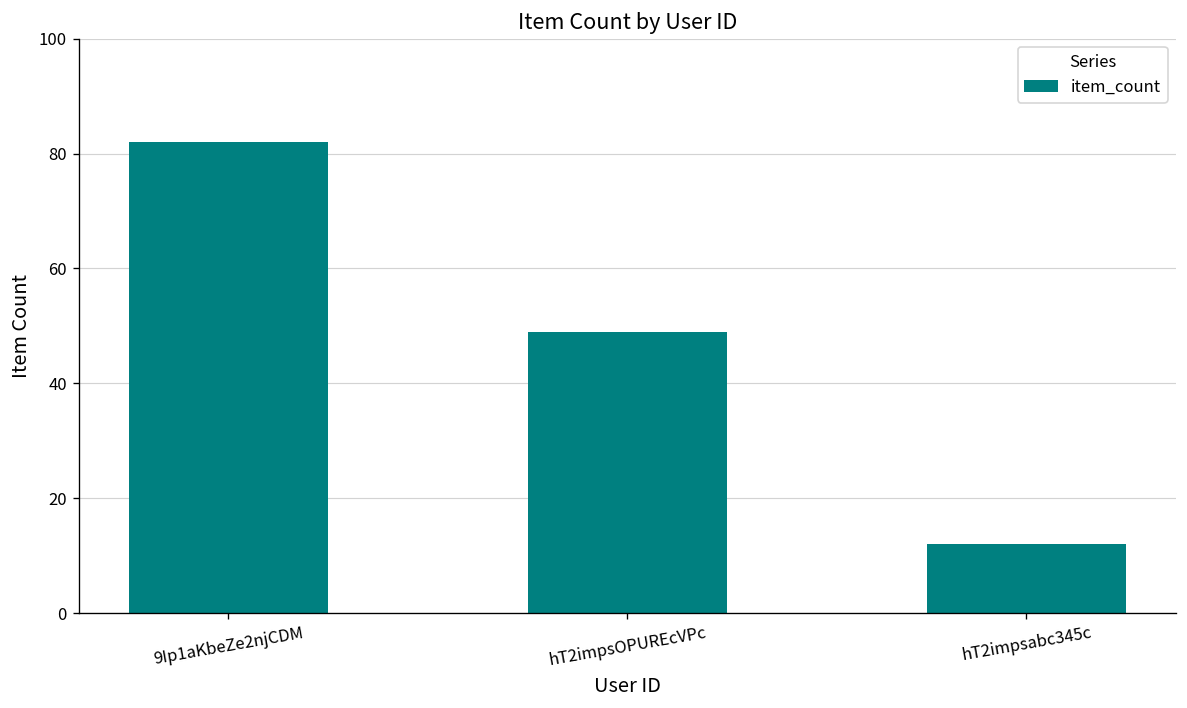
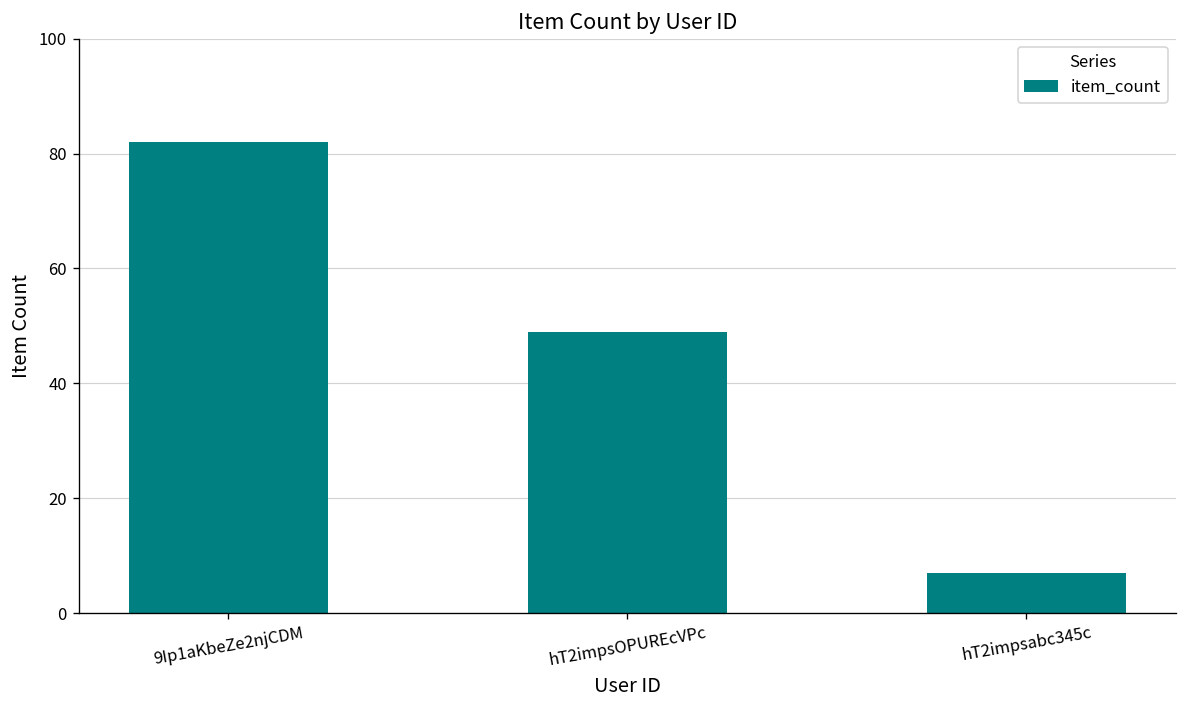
  {
    "9Ip1aKbeZe2njCDM": 82,
    "hT2impsOPUREcVPc": 49,
-   "hT2impsabc345c": 12
+   "hT2impsabc345c": 7
  }
